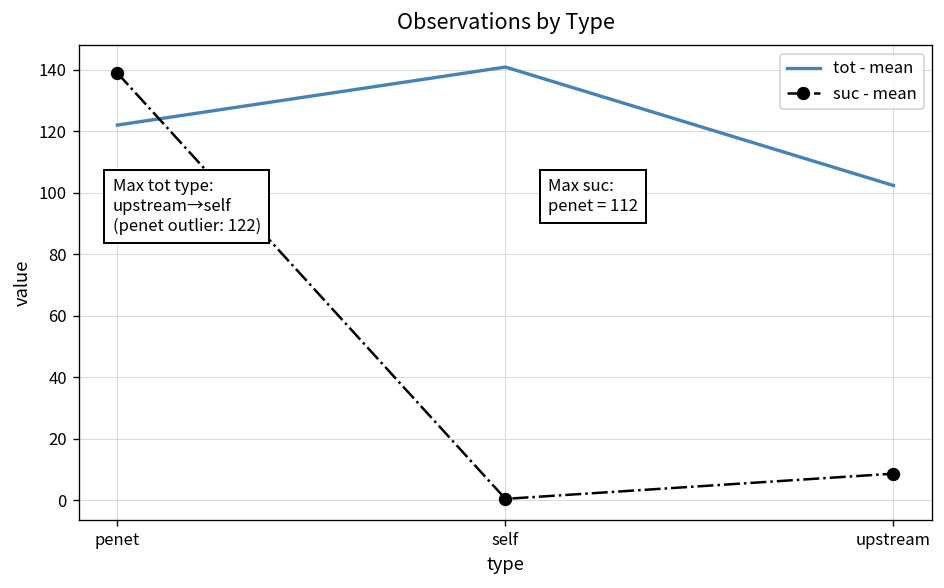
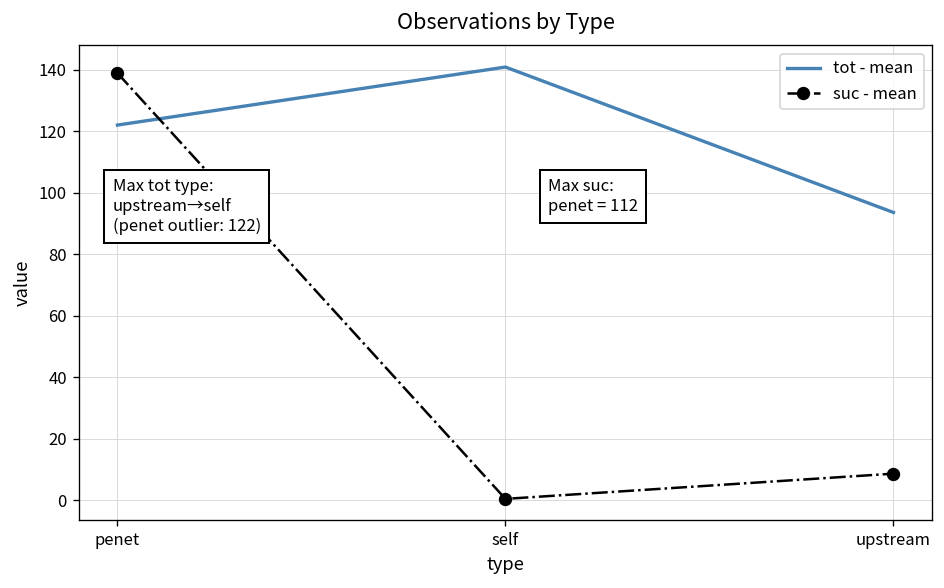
  {
    "tot - mean": {
      "penet": 122,
      "self": 141,
-     "upstream": 102
+     "upstream": 94
    },
    "suc - mean": {
      "penet": 139,
      "self": 0,
      "upstream": 9
    }
  }
